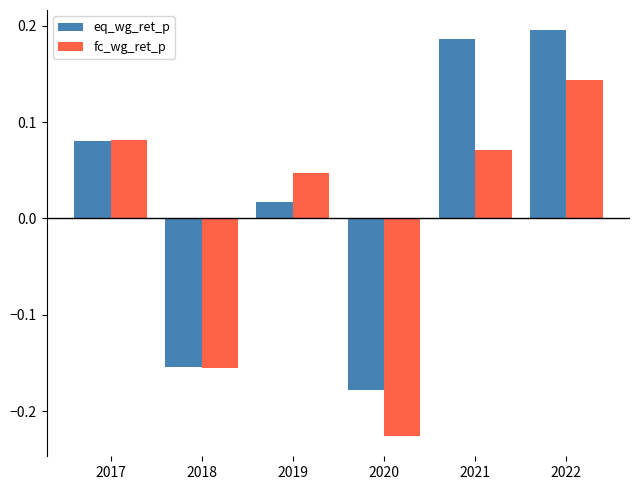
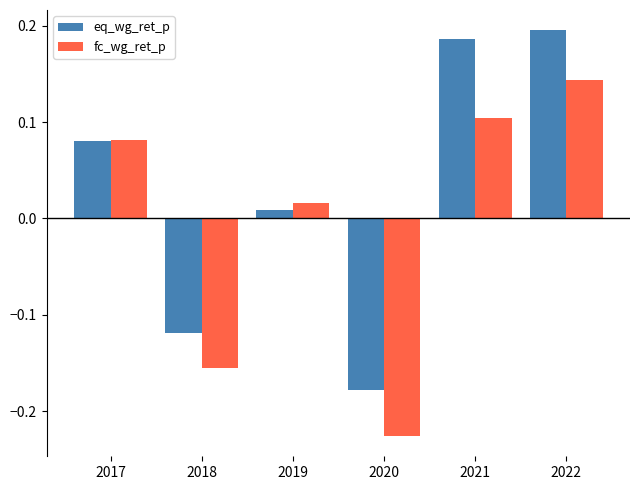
  {
    "eq_wg_ret_p": {
      "2017": 0.08,
-     "2018": -0.15,
-     "2019": 0.02,
+     "2018": -0.12,
+     "2019": 0.01,
      "2020": -0.18,
      "2021": 0.19,
      "2022": 0.20
    },
    "fc_wg_ret_p": {
      "2017": 0.08,
      "2018": -0.16,
-     "2019": 0.05,
+     "2019": 0.02,
      "2020": -0.23,
-     "2021": 0.07,
+     "2021": 0.10,
      "2022": 0.14
    }
  }
